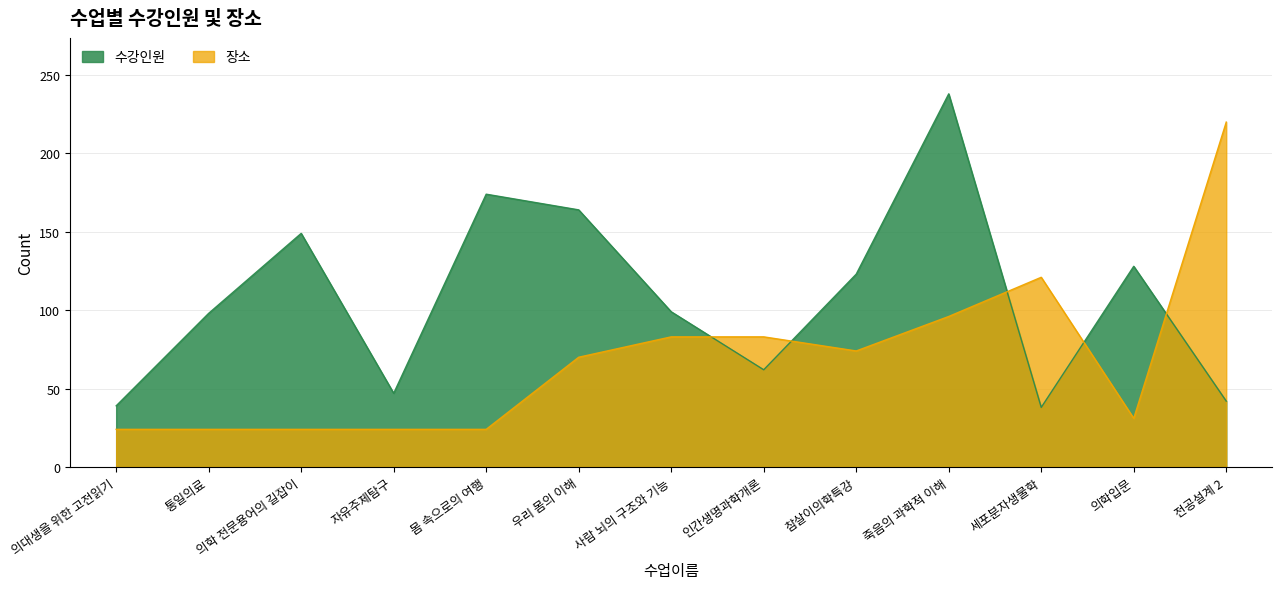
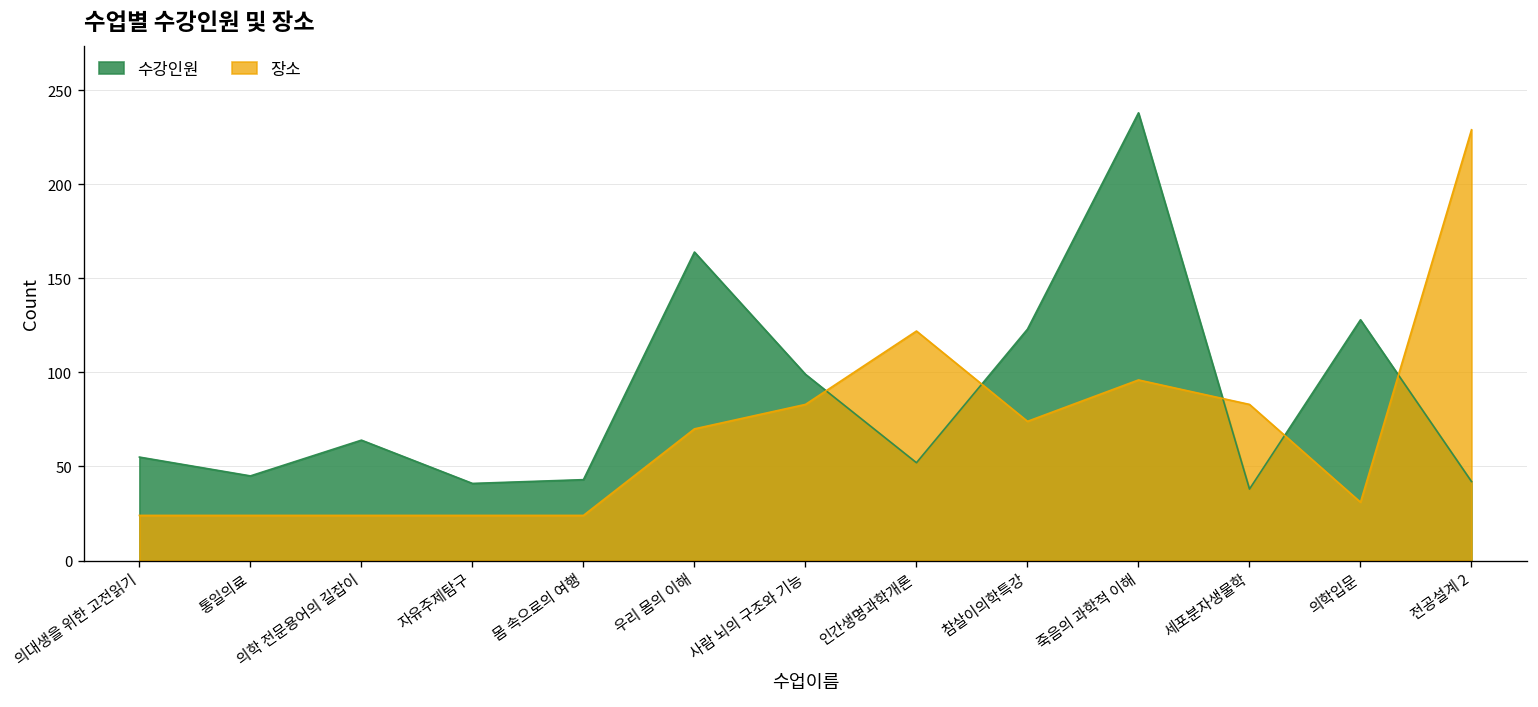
  {
    "수강인원": {
-     "의대생을 위한 고전읽기": 39,
-     "통일의료": 98,
-     "의학 전문용어의 길잡이": 149,
-     "자유주제탐구": 47,
-     "몸 속으로의 여행": 174,
+     "의대생을 위한 고전읽기": 55,
+     "통일의료": 45,
+     "의학 전문용어의 길잡이": 64,
+     "자유주제탐구": 41,
+     "몸 속으로의 여행": 43,
      "우리 몸의 이해": 164,
      "사람 뇌의 구조와 기능": 99,
-     "인간생명과학개론": 62,
+     "인간생명과학개론": 52,
      "참살이의학특강": 123,
      "죽음의 과학적 이해": 238,
      "세포분자생물학": 38,
      "의학입문": 128,
      "전공설계 2": 42
    },
    "장소": {
      "의대생을 위한 고전읽기": 24,
      "통일의료": 24,
      "의학 전문용어의 길잡이": 24,
      "자유주제탐구": 24,
      "몸 속으로의 여행": 24,
      "우리 몸의 이해": 70,
      "사람 뇌의 구조와 기능": 83,
-     "인간생명과학개론": 83,
+     "인간생명과학개론": 122,
      "참살이의학특강": 74,
      "죽음의 과학적 이해": 96,
-     "세포분자생물학": 121,
+     "세포분자생물학": 83,
      "의학입문": 31,
-     "전공설계 2": 220
+     "전공설계 2": 229
    }
  }
